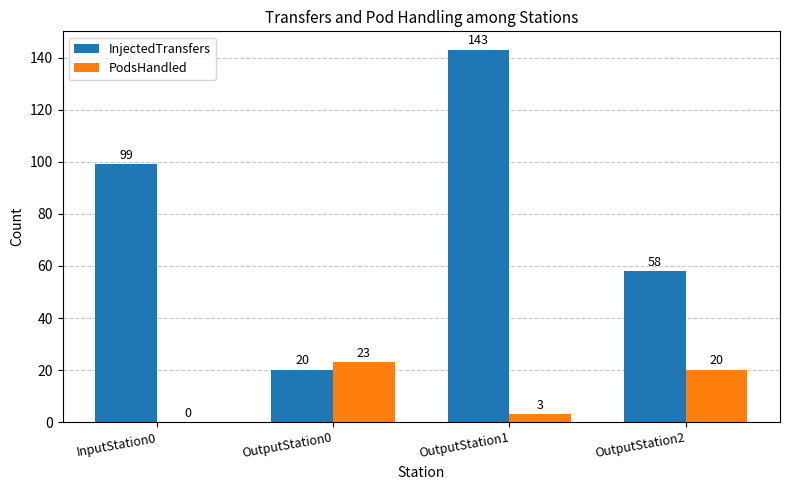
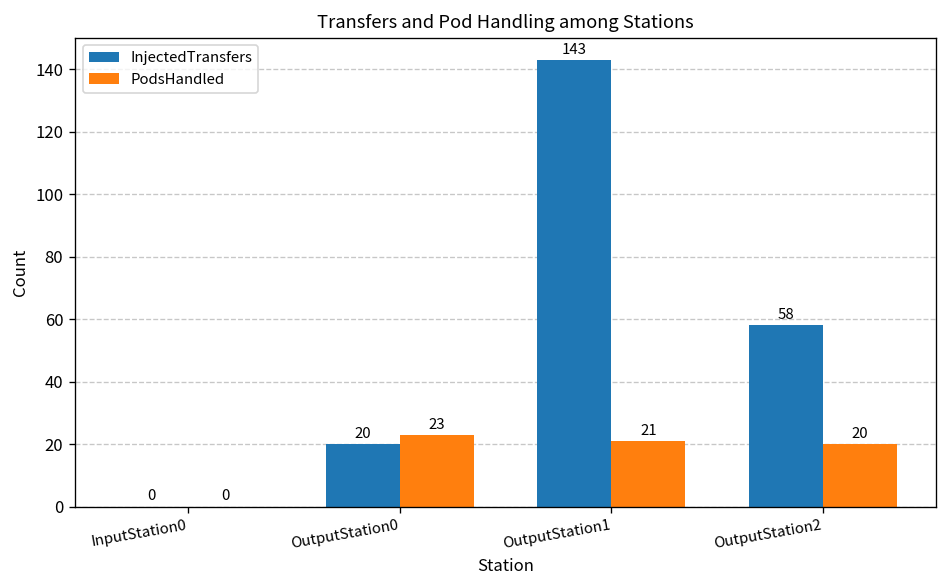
  {
    "InjectedTransfers": {
-     "InputStation0": 99,
+     "InputStation0": 0,
      "OutputStation0": 20,
      "OutputStation1": 143,
      "OutputStation2": 58
    },
    "PodsHandled": {
      "InputStation0": 0,
      "OutputStation0": 23,
-     "OutputStation1": 3,
+     "OutputStation1": 21,
      "OutputStation2": 20
    }
  }
